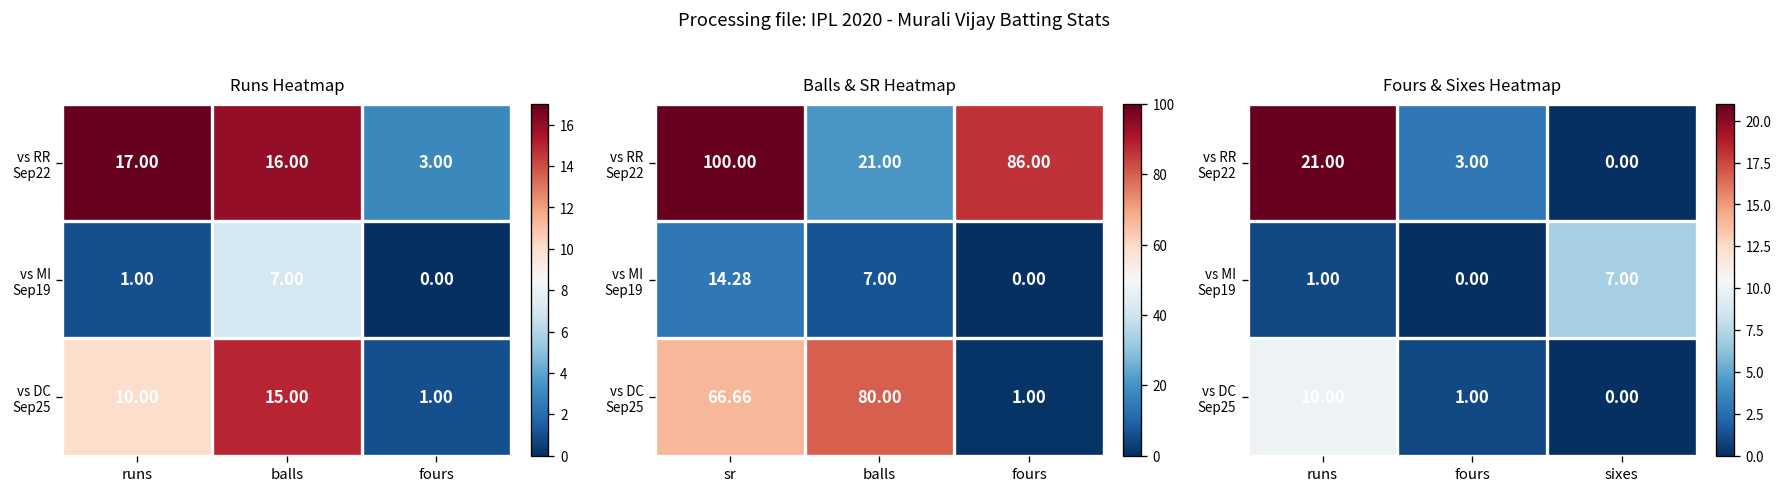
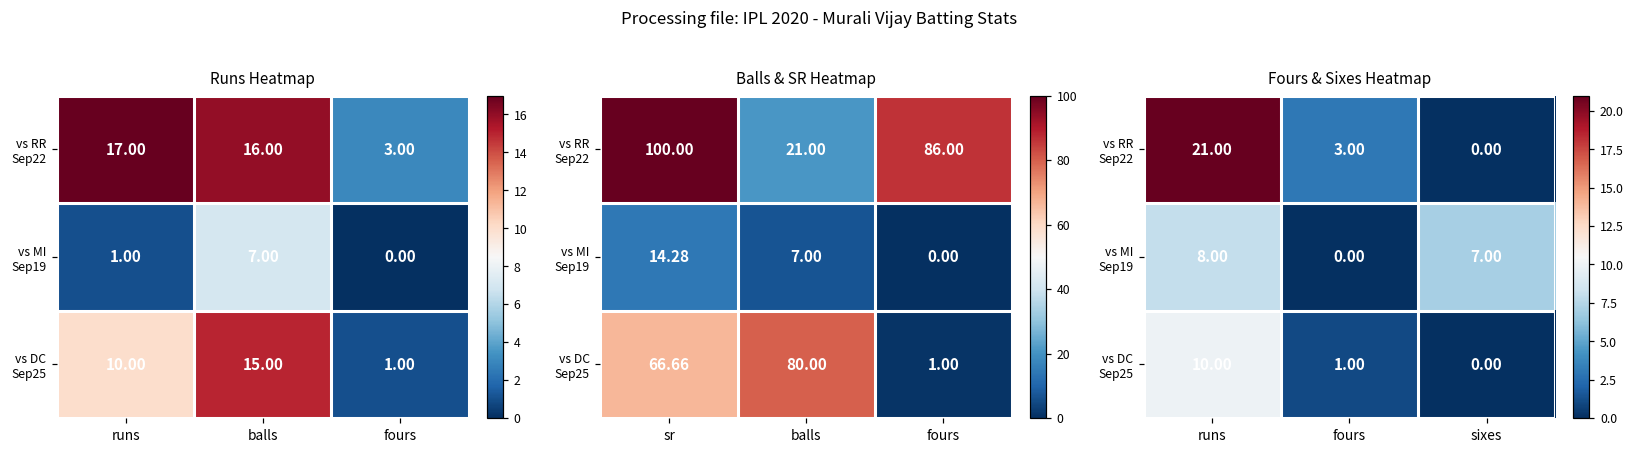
  {
    "Runs Heatmap": {
      "vs RR Sep22": {
        "runs": 17.00,
        "balls": 16.00,
        "fours": 3.00
      },
      "vs MI Sep19": {
        "runs": 1.00,
        "fours": 0.00
      },
      "vs DC Sep25": {
        "runs": 10.00,
        "balls": 15.00,
        "fours": 1.00
      }
    },
    "Balls & SR Heatmap": {
      "vs RR Sep22": {
        "sr": 100.00,
        "balls": 21.00,
        "fours": 86.00
      },
      "vs MI Sep19": {
        "sr": 14.28,
        "balls": 7.00,
        "fours": 0.00
      },
      "vs DC Sep25": {
        "sr": 66.66,
        "balls": 80.00,
        "fours": 1.00
      }
    },
    "Fours & Sixes Heatmap": {
      "vs RR Sep22": {
        "runs": 21.00,
        "fours": 3.00,
        "sixes": 0.00
      },
      "vs MI Sep19": {
-       "runs": 1.00,
+       "runs": 8.00,
        "fours": 0.00,
        "sixes": 7.00
      },
      "vs DC Sep25": {
        "fours": 1.00,
        "sixes": 0.00
      }
    }
  }
